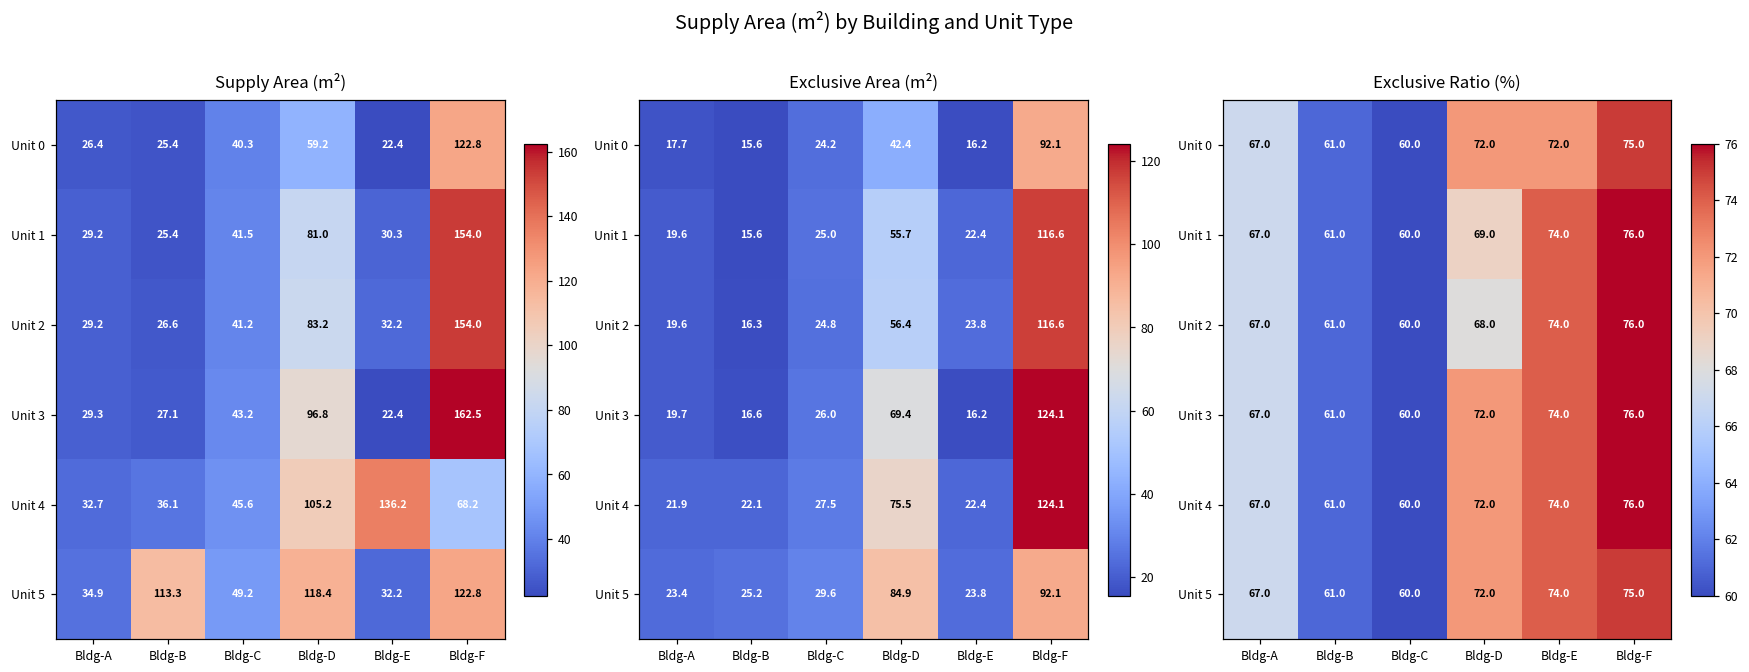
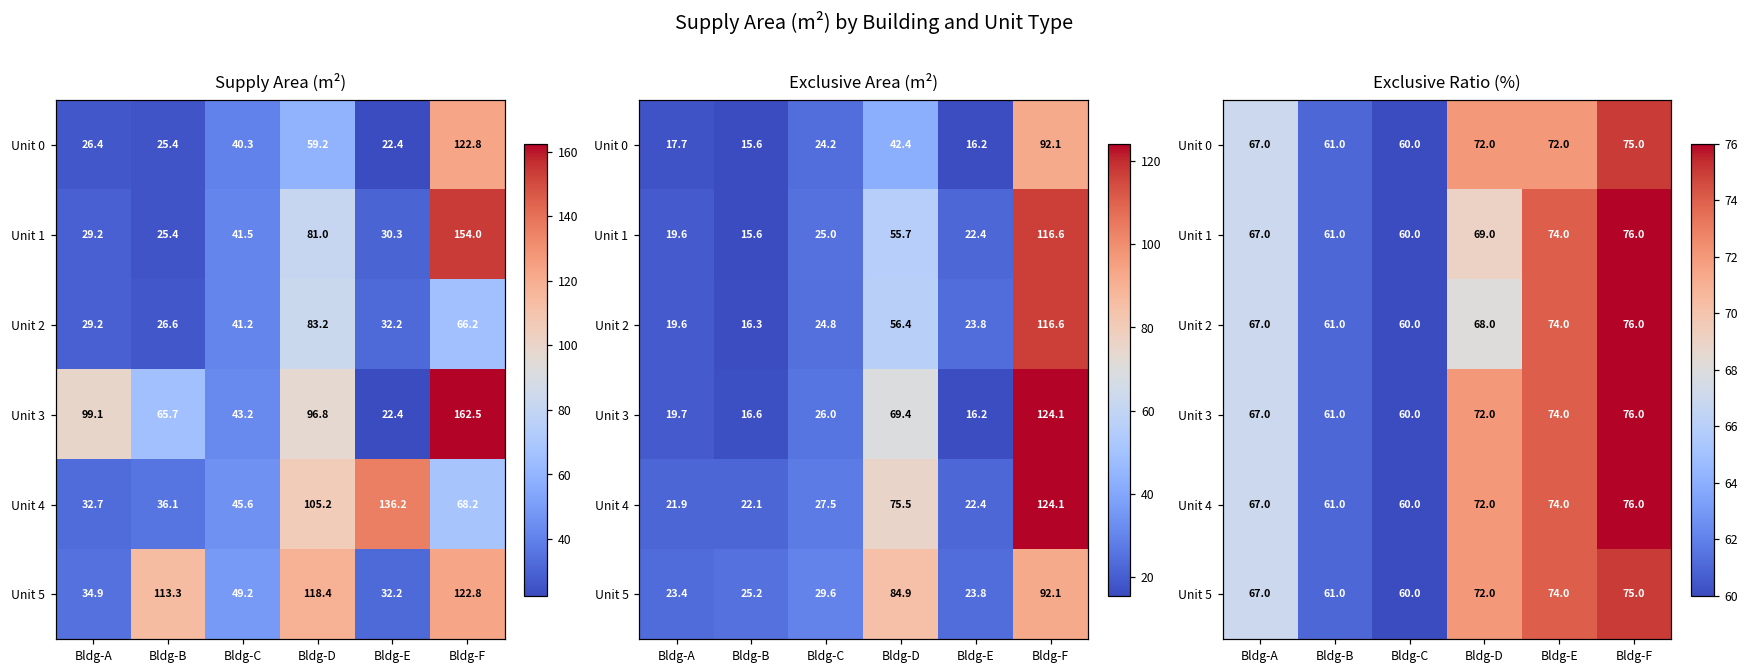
  {
    "Supply Area (m²)": {
      "Unit 0": {
        "Bldg-A": 26.4,
        "Bldg-B": 25.4,
        "Bldg-C": 40.3,
        "Bldg-D": 59.2,
        "Bldg-E": 22.4,
        "Bldg-F": 122.8
      },
      "Unit 1": {
        "Bldg-A": 29.2,
        "Bldg-B": 25.4,
        "Bldg-C": 41.5,
        "Bldg-D": 81.0,
        "Bldg-E": 30.3,
        "Bldg-F": 154.0
      },
      "Unit 2": {
        "Bldg-A": 29.2,
        "Bldg-B": 26.6,
        "Bldg-C": 41.2,
        "Bldg-D": 83.2,
        "Bldg-E": 32.2,
-       "Bldg-F": 154.0
+       "Bldg-F": 66.2
      },
      "Unit 3": {
-       "Bldg-A": 29.3,
-       "Bldg-B": 27.1,
+       "Bldg-A": 99.1,
+       "Bldg-B": 65.7,
        "Bldg-C": 43.2,
        "Bldg-D": 96.8,
        "Bldg-E": 22.4,
        "Bldg-F": 162.5
      },
      "Unit 4": {
        "Bldg-A": 32.7,
        "Bldg-B": 36.1,
        "Bldg-C": 45.6,
        "Bldg-D": 105.2,
        "Bldg-E": 136.2,
        "Bldg-F": 68.2
      },
      "Unit 5": {
        "Bldg-A": 34.9,
        "Bldg-B": 113.3,
        "Bldg-C": 49.2,
        "Bldg-D": 118.4,
        "Bldg-E": 32.2,
        "Bldg-F": 122.8
      }
    },
    "Exclusive Area (m²)": {
      "Unit 0": {
        "Bldg-A": 17.7,
        "Bldg-B": 15.6,
        "Bldg-C": 24.2,
        "Bldg-D": 42.4,
        "Bldg-E": 16.2,
        "Bldg-F": 92.1
      },
      "Unit 1": {
        "Bldg-A": 19.6,
        "Bldg-B": 15.6,
        "Bldg-C": 25.0,
        "Bldg-D": 55.7,
        "Bldg-E": 22.4,
        "Bldg-F": 116.6
      },
      "Unit 2": {
        "Bldg-A": 19.6,
        "Bldg-B": 16.3,
        "Bldg-C": 24.8,
        "Bldg-D": 56.4,
        "Bldg-E": 23.8,
        "Bldg-F": 116.6
      },
      "Unit 3": {
        "Bldg-A": 19.7,
        "Bldg-B": 16.6,
        "Bldg-C": 26.0,
        "Bldg-D": 69.4,
        "Bldg-E": 16.2,
        "Bldg-F": 124.1
      },
      "Unit 4": {
        "Bldg-A": 21.9,
        "Bldg-B": 22.1,
        "Bldg-C": 27.5,
        "Bldg-D": 75.5,
        "Bldg-E": 22.4,
        "Bldg-F": 124.1
      },
      "Unit 5": {
        "Bldg-A": 23.4,
        "Bldg-B": 25.2,
        "Bldg-C": 29.6,
        "Bldg-D": 84.9,
        "Bldg-E": 23.8,
        "Bldg-F": 92.1
      }
    },
    "Exclusive Ratio (%)": {
      "Unit 0": {
        "Bldg-A": 67.0,
        "Bldg-B": 61.0,
        "Bldg-C": 60.0,
        "Bldg-D": 72.0,
        "Bldg-E": 72.0,
        "Bldg-F": 75.0
      },
      "Unit 1": {
        "Bldg-A": 67.0,
        "Bldg-B": 61.0,
        "Bldg-C": 60.0,
        "Bldg-D": 69.0,
        "Bldg-E": 74.0,
        "Bldg-F": 76.0
      },
      "Unit 2": {
        "Bldg-A": 67.0,
        "Bldg-B": 61.0,
        "Bldg-C": 60.0,
        "Bldg-D": 68.0,
        "Bldg-E": 74.0,
        "Bldg-F": 76.0
      },
      "Unit 3": {
        "Bldg-A": 67.0,
        "Bldg-B": 61.0,
        "Bldg-C": 60.0,
        "Bldg-D": 72.0,
        "Bldg-E": 74.0,
        "Bldg-F": 76.0
      },
      "Unit 4": {
        "Bldg-A": 67.0,
        "Bldg-B": 61.0,
        "Bldg-C": 60.0,
        "Bldg-D": 72.0,
        "Bldg-E": 74.0,
        "Bldg-F": 76.0
      },
      "Unit 5": {
        "Bldg-A": 67.0,
        "Bldg-B": 61.0,
        "Bldg-C": 60.0,
        "Bldg-D": 72.0,
        "Bldg-E": 74.0,
        "Bldg-F": 75.0
      }
    }
  }
